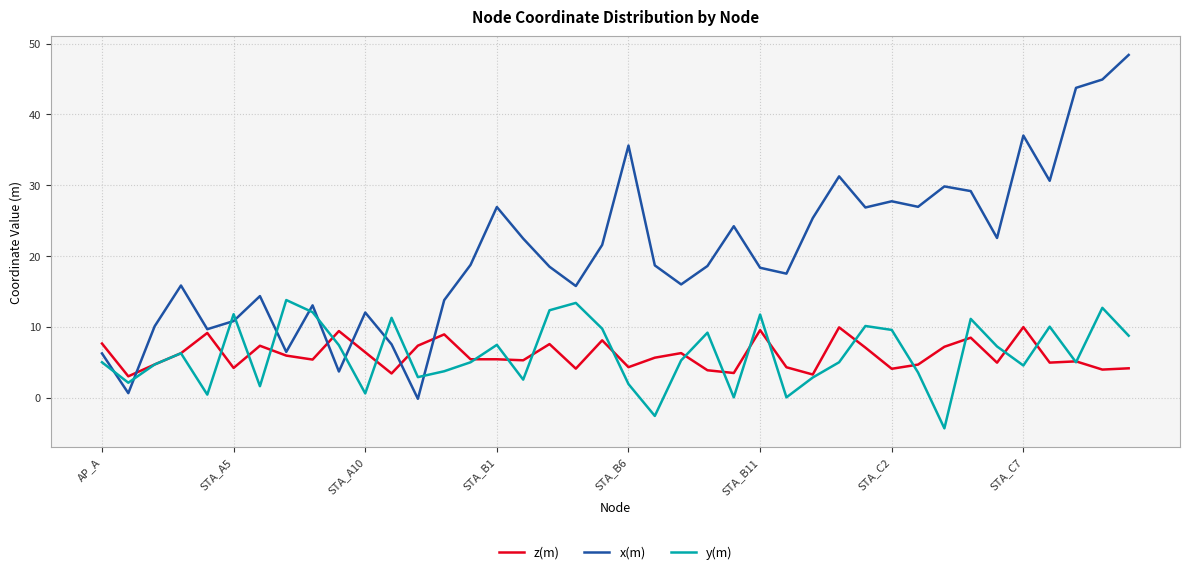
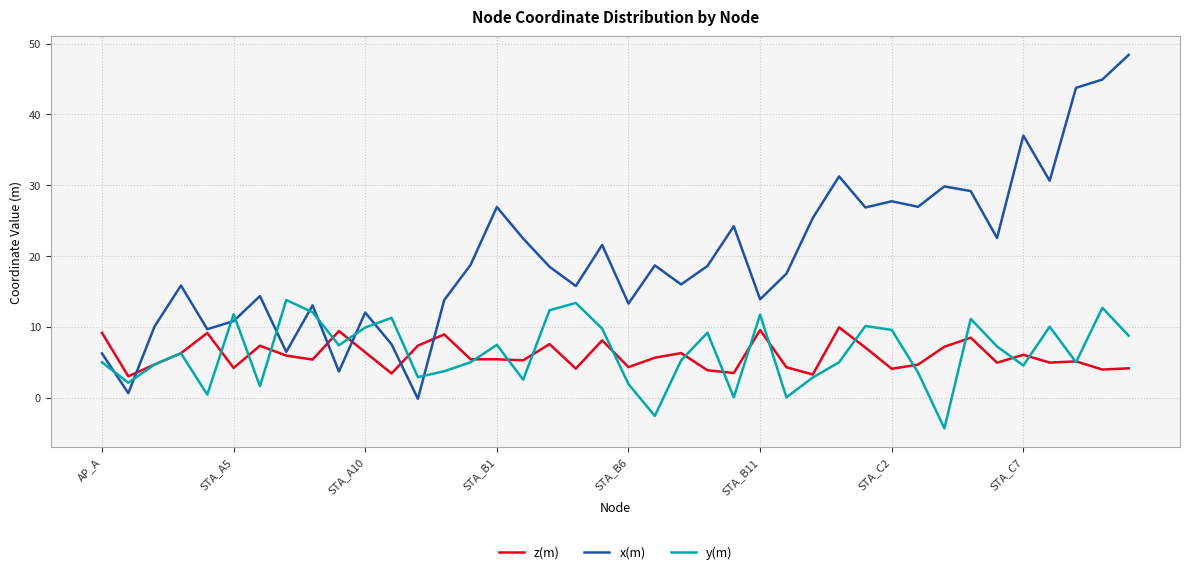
  {
    "z(m)": {
-     "AP_A": 8,
+     "AP_A": 9,
      "STA_A5": 4,
      "STA_A10": 6,
      "STA_B1": 5,
      "STA_B6": 4,
      "STA_B11": 10,
      "STA_C2": 4,
-     "STA_C7": 10
+     "STA_C7": 6
    },
    "x(m)": {
      "AP_A": 6,
      "STA_A5": 11,
      "STA_A10": 12,
      "STA_B1": 27,
-     "STA_B6": 36,
-     "STA_B11": 18,
+     "STA_B6": 13,
+     "STA_B11": 14,
      "STA_C2": 28,
      "STA_C7": 37
    },
    "y(m)": {
      "AP_A": 5,
      "STA_A5": 12,
-     "STA_A10": 1,
+     "STA_A10": 10,
      "STA_B1": 7,
      "STA_B6": 2,
      "STA_B11": 12,
      "STA_C2": 10,
      "STA_C7": 5
    }
  }
